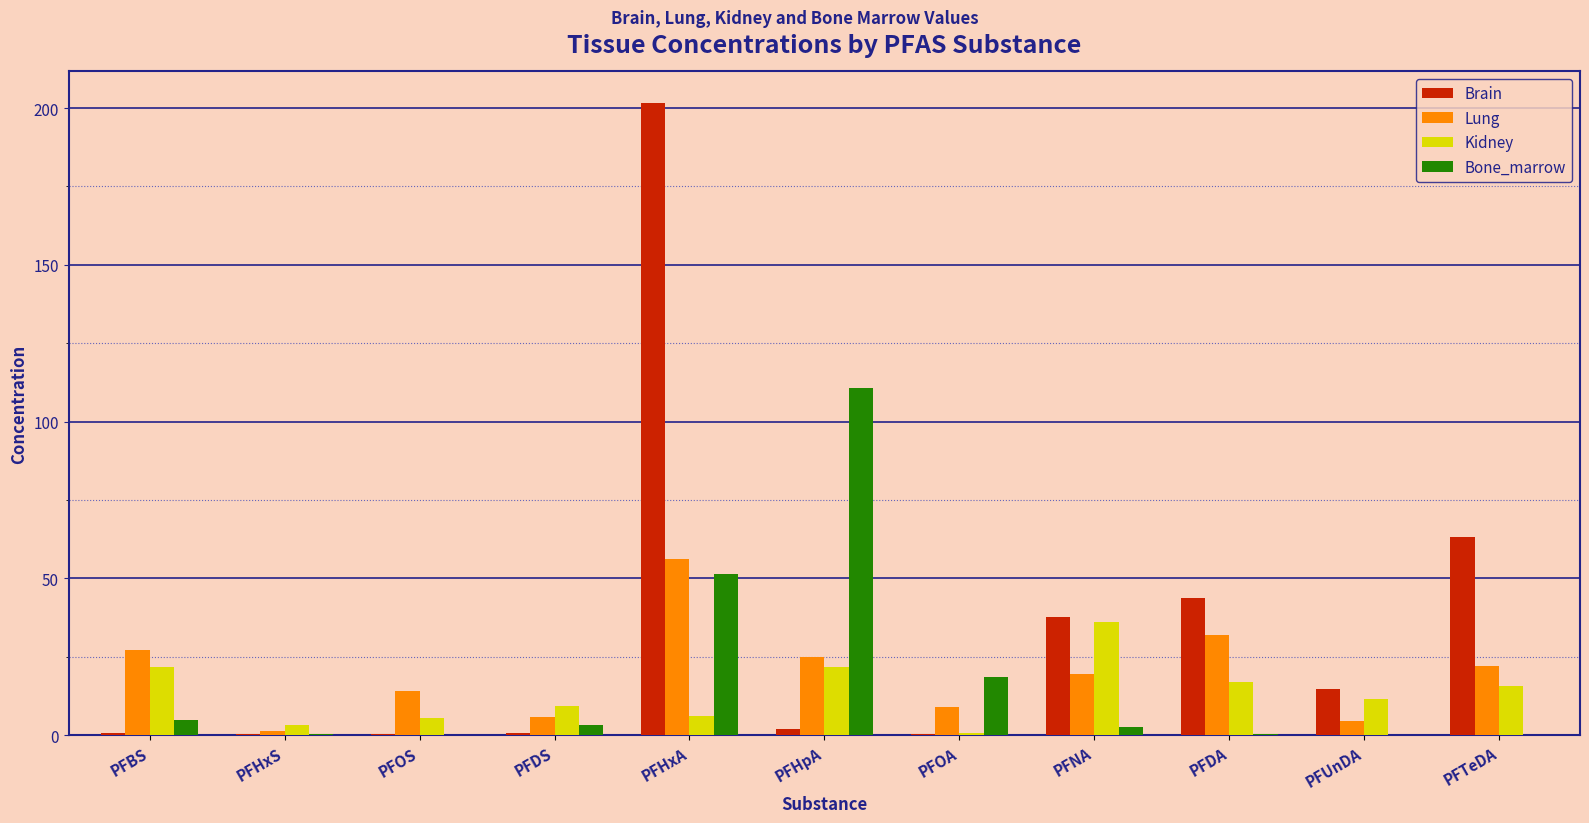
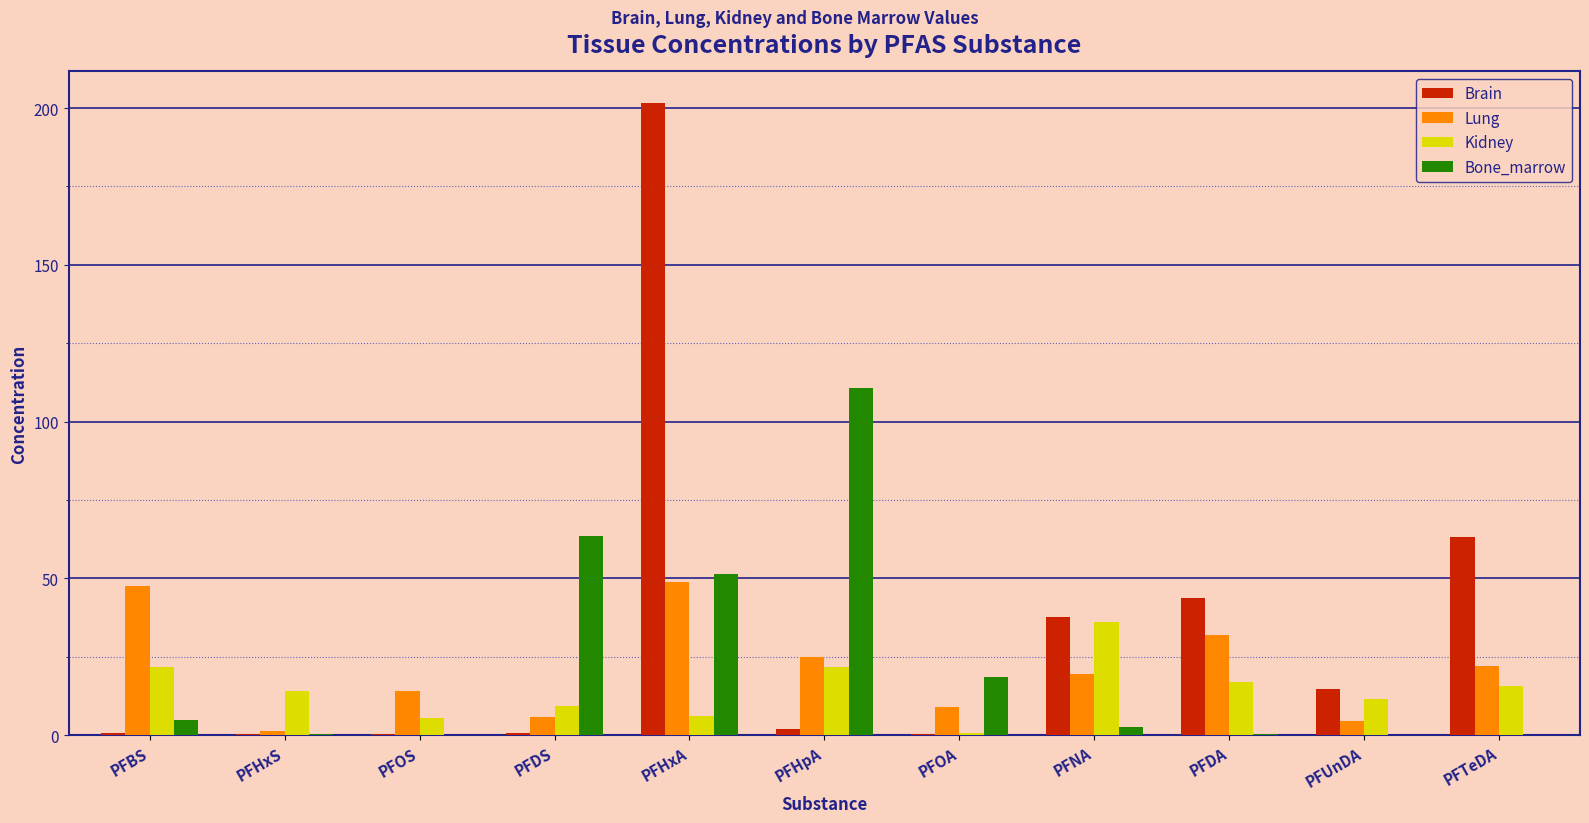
  {
    "Brain": {
      "PFHxA": 202,
      "PFHpA": 2,
      "PFNA": 38,
      "PFDA": 44,
      "PFUnDA": 15,
      "PFTeDA": 63
    },
    "Lung": {
-     "PFBS": 27,
+     "PFBS": 48,
      "PFHxS": 1,
      "PFOS": 14,
      "PFDS": 6,
-     "PFHxA": 56,
+     "PFHxA": 49,
      "PFHpA": 25,
      "PFOA": 9,
      "PFNA": 19,
      "PFDA": 32,
      "PFUnDA": 5,
      "PFTeDA": 22
    },
    "Kidney": {
      "PFBS": 22,
-     "PFHxS": 3,
+     "PFHxS": 14,
      "PFOS": 6,
      "PFDS": 9,
      "PFHxA": 6,
      "PFHpA": 22,
      "PFNA": 36,
      "PFDA": 17,
      "PFUnDA": 12,
      "PFTeDA": 16
    },
    "Bone_marrow": {
      "PFBS": 5,
-     "PFDS": 3,
+     "PFDS": 64,
      "PFHxA": 51,
      "PFHpA": 111,
      "PFOA": 19,
      "PFNA": 3
    }
  }
